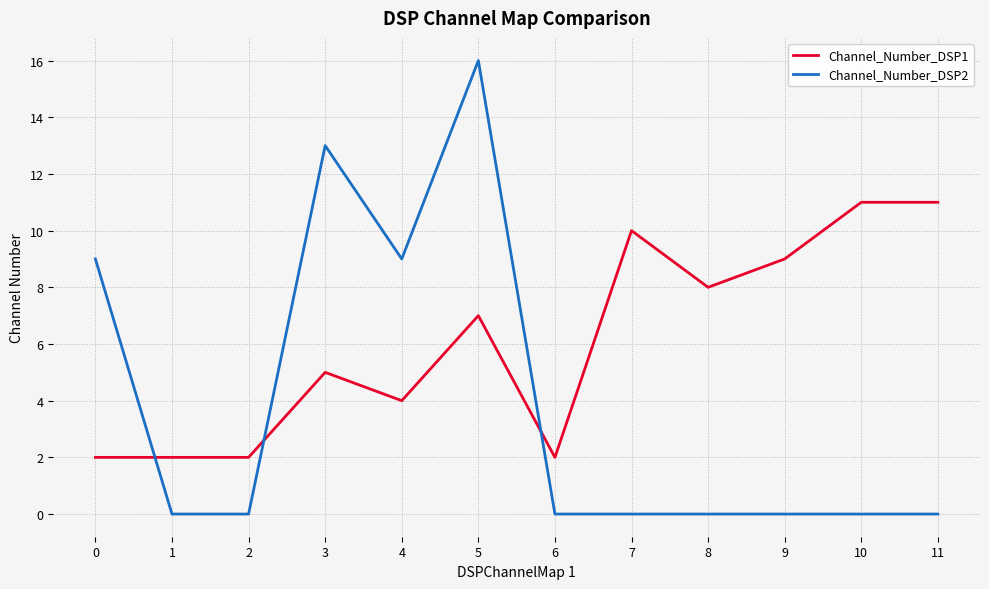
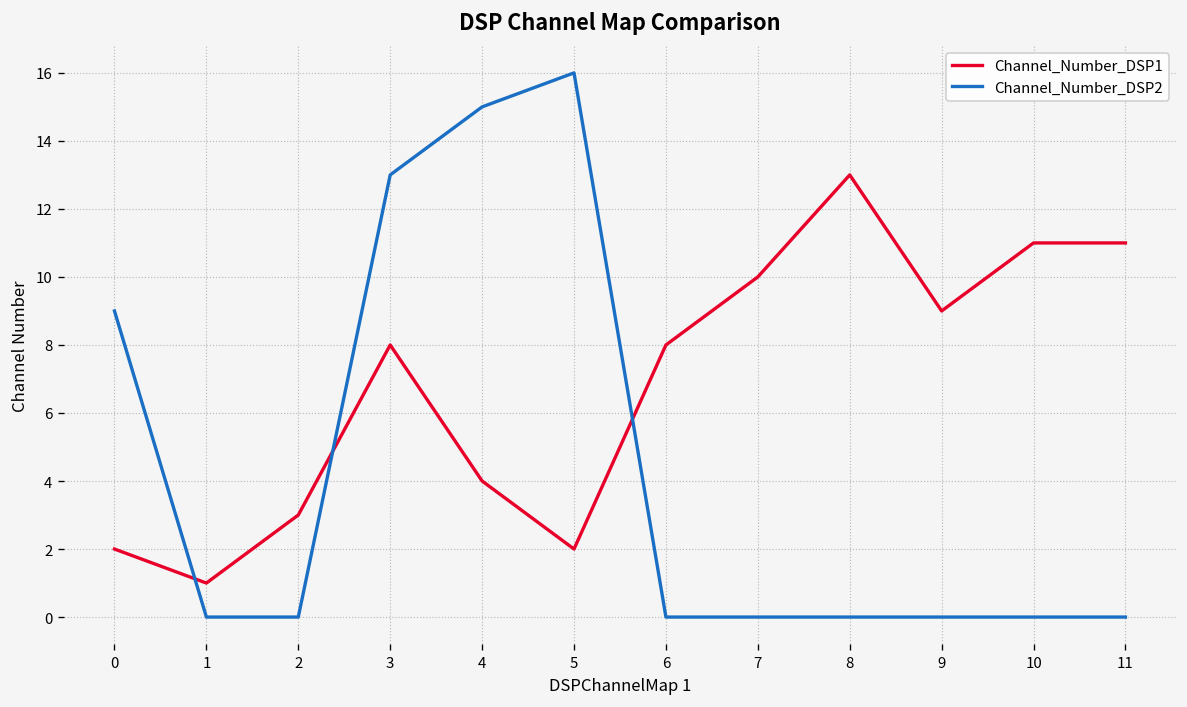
  {
    "Channel_Number_DSP1": {
      "0": 2,
-     "1": 2,
-     "2": 2,
-     "3": 5,
+     "1": 1,
+     "2": 3,
+     "3": 8,
      "4": 4,
-     "5": 7,
-     "6": 2,
+     "5": 2,
+     "6": 8,
      "7": 10,
-     "8": 8,
+     "8": 13,
      "9": 9,
      "10": 11,
      "11": 11
    },
    "Channel_Number_DSP2": {
      "0": 9,
      "1": 0,
      "2": 0,
      "3": 13,
-     "4": 9,
+     "4": 15,
      "5": 16,
      "6": 0,
      "7": 0,
      "8": 0,
      "9": 0,
      "10": 0,
      "11": 0
    }
  }
